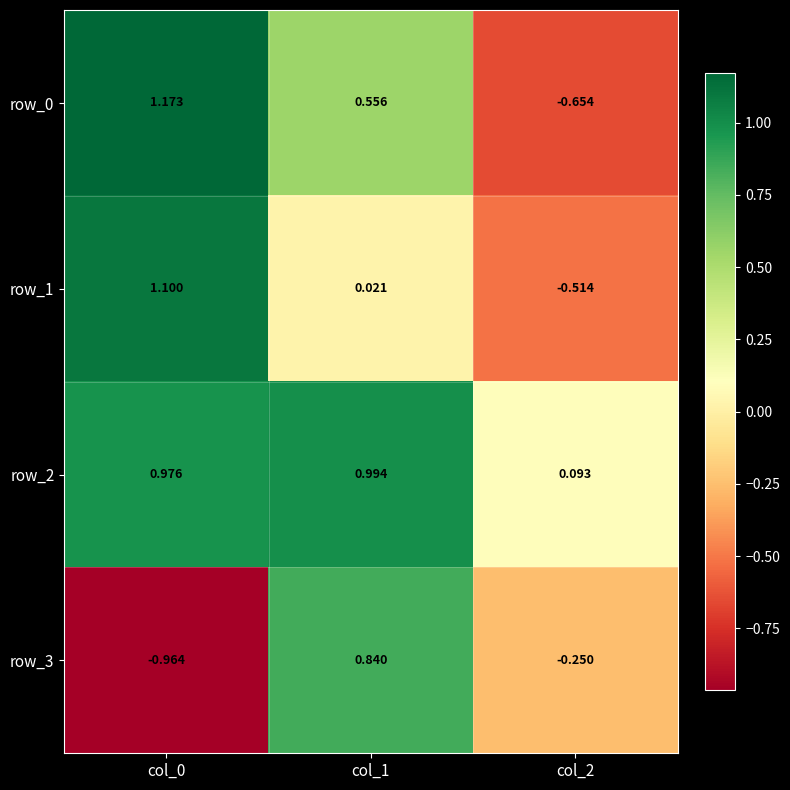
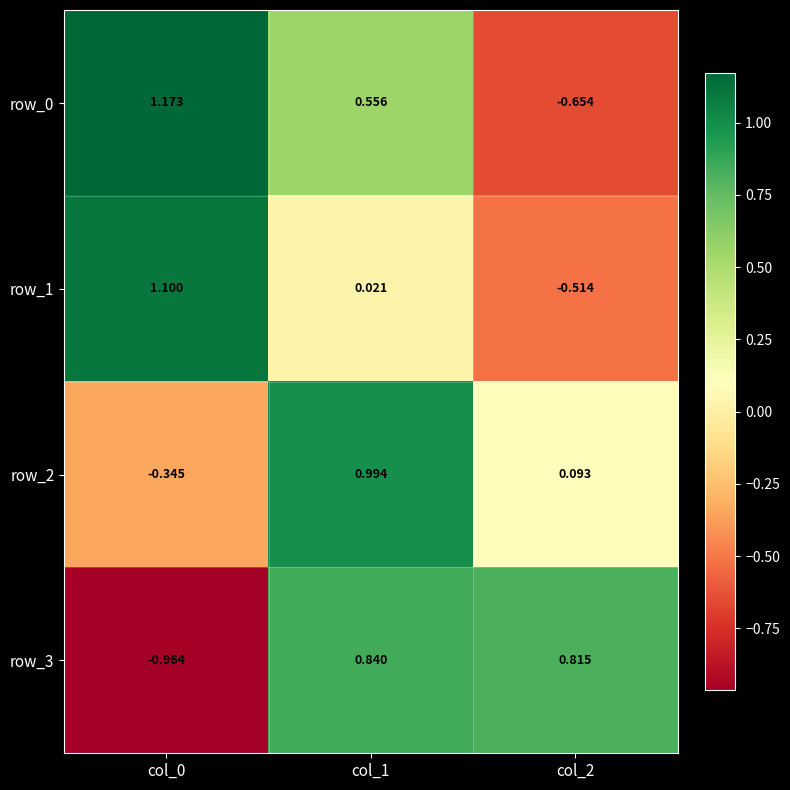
  {
    "row_0": {
      "col_0": 1.173,
      "col_1": 0.556,
      "col_2": -0.654
    },
    "row_1": {
      "col_0": 1.100,
      "col_1": 0.021,
      "col_2": -0.514
    },
    "row_2": {
-     "col_0": 0.976,
+     "col_0": -0.345,
      "col_1": 0.994,
      "col_2": 0.093
    },
    "row_3": {
      "col_0": -0.964,
      "col_1": 0.840,
-     "col_2": -0.250
+     "col_2": 0.815
    }
  }
